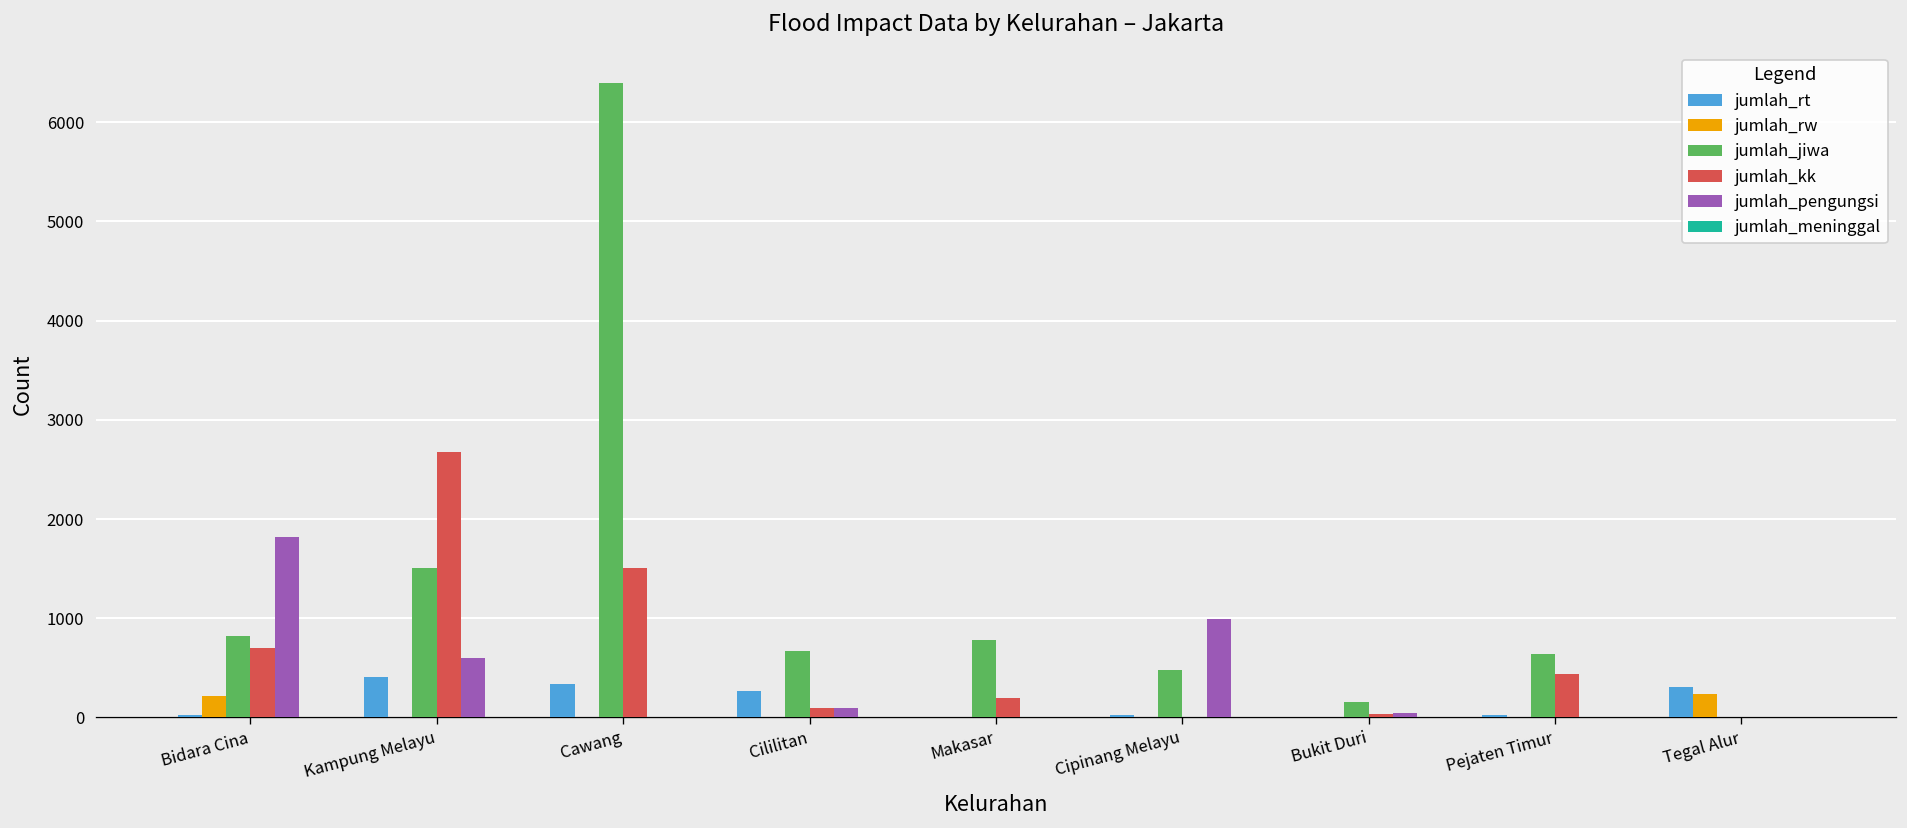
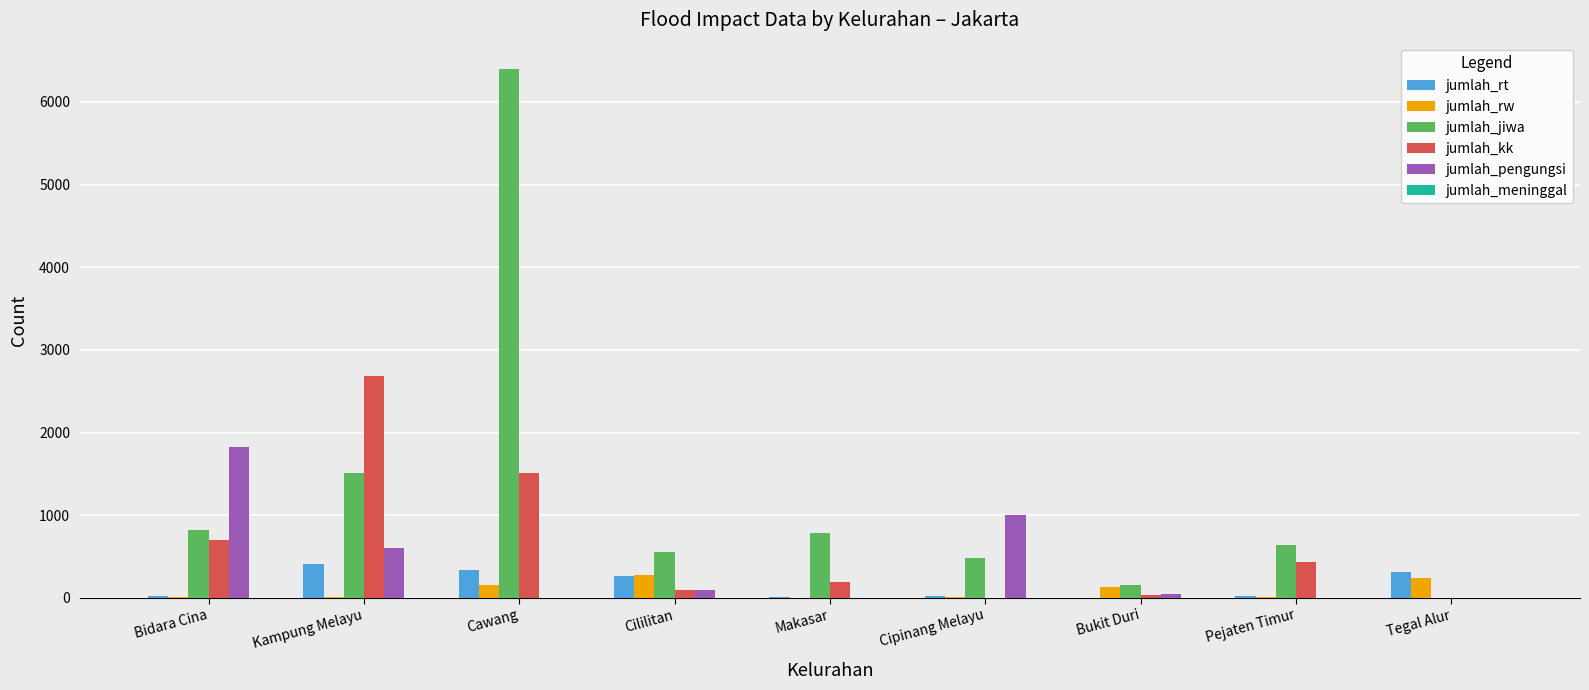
  {
    "jumlah_rt": {
      "Kampung Melayu": 400,
      "Cawang": 300,
      "Cililitan": 300,
      "Bukit Duri": 0,
      "Tegal Alur": 300
    },
    "jumlah_rw": {
-     "Bidara Cina": 200,
-     "Cawang": 0,
-     "Cililitan": 0,
-     "Bukit Duri": 0,
+     "Bidara Cina": 0,
+     "Cawang": 200,
+     "Cililitan": 300,
+     "Bukit Duri": 100,
      "Tegal Alur": 200
    },
    "jumlah_jiwa": {
      "Bidara Cina": 800,
      "Kampung Melayu": 1500,
      "Cawang": 6400,
-     "Cililitan": 700,
+     "Cililitan": 600,
      "Makasar": 800,
      "Cipinang Melayu": 500,
      "Bukit Duri": 200,
      "Pejaten Timur": 600,
      "Tegal Alur": 0
    },
    "jumlah_kk": {
      "Bidara Cina": 700,
      "Kampung Melayu": 2700,
      "Cawang": 1500,
      "Cililitan": 100,
      "Makasar": 200,
      "Cipinang Melayu": 0,
      "Pejaten Timur": 400,
      "Tegal Alur": 0
    },
    "jumlah_pengungsi": {
      "Bidara Cina": 1800,
      "Kampung Melayu": 600,
      "Cawang": 0,
      "Cililitan": 100,
      "Makasar": 0,
      "Cipinang Melayu": 1000,
      "Bukit Duri": 0,
      "Pejaten Timur": 0,
      "Tegal Alur": 0
    },
    "jumlah_meninggal": {
      "Bidara Cina": 0,
      "Kampung Melayu": 0,
      "Cawang": 0,
      "Cililitan": 0,
      "Makasar": 0,
      "Cipinang Melayu": 0,
      "Bukit Duri": 0,
      "Pejaten Timur": 0,
      "Tegal Alur": 0
    }
  }
